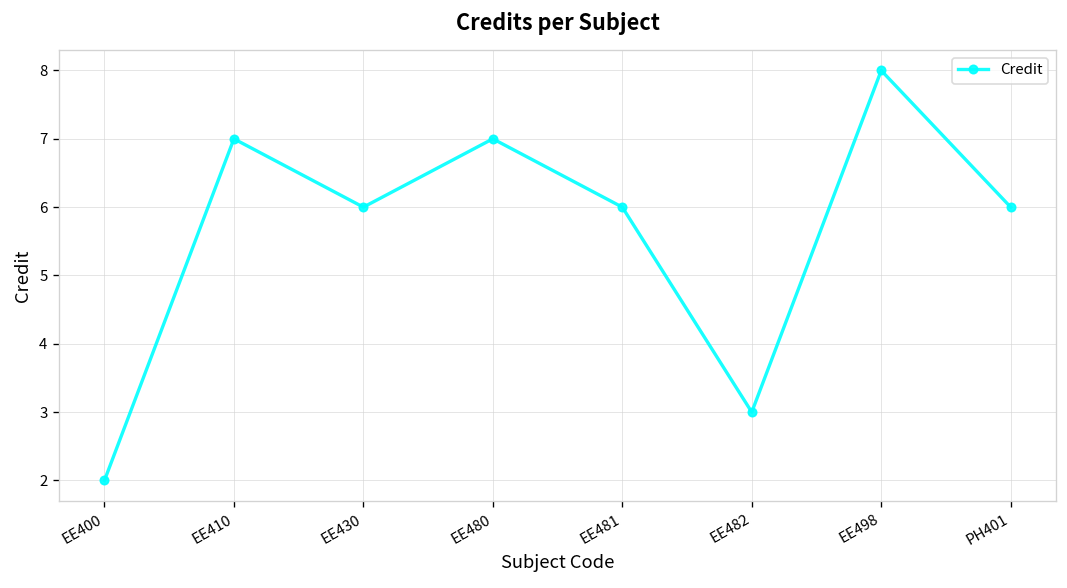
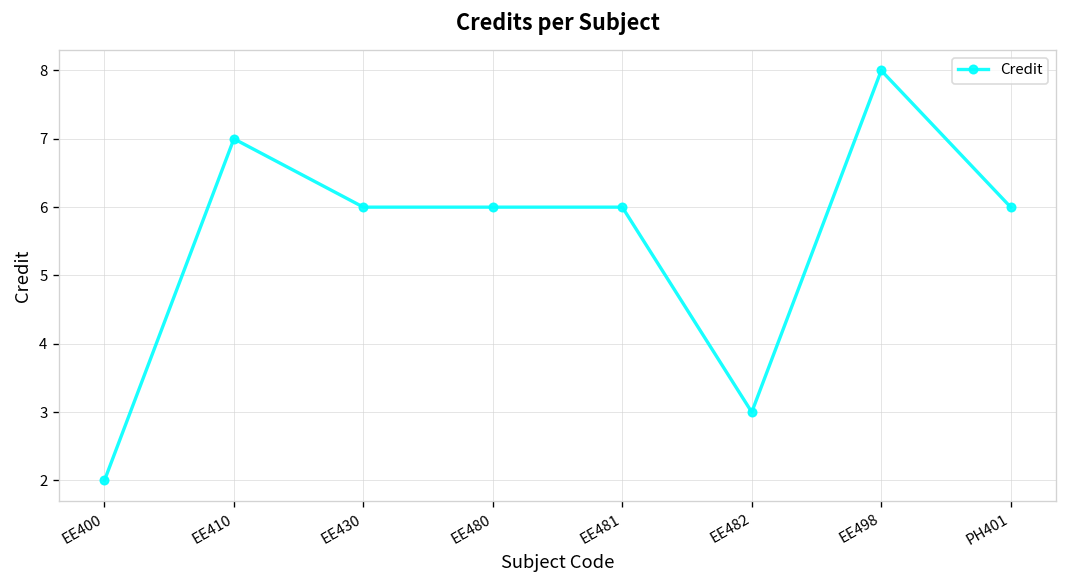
  {
    "EE400": 2,
    "EE410": 7,
    "EE430": 6,
-   "EE480": 7,
+   "EE480": 6,
    "EE481": 6,
    "EE482": 3,
    "EE498": 8,
    "PH401": 6
  }
